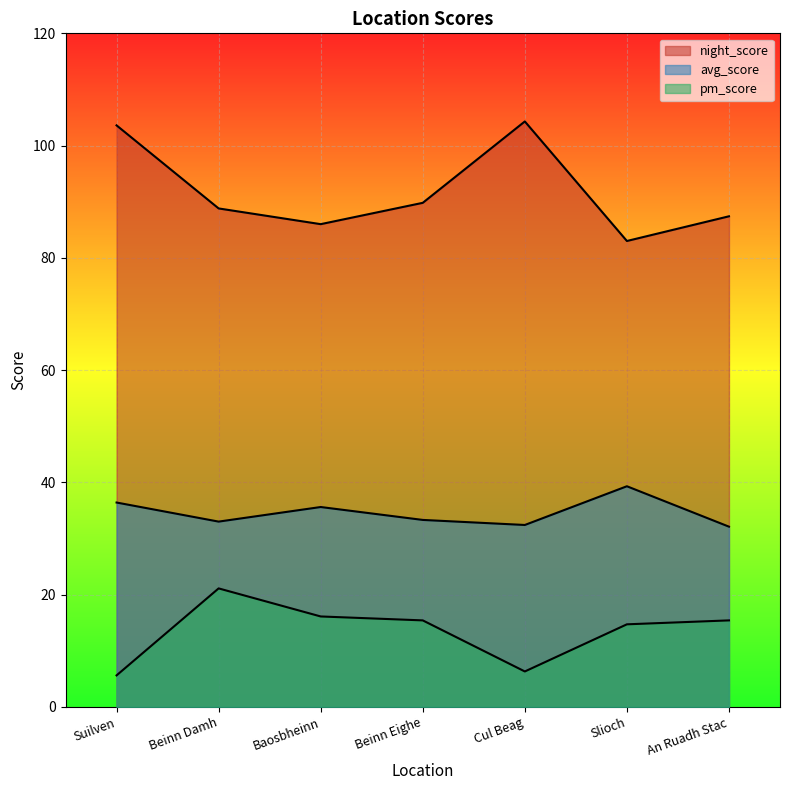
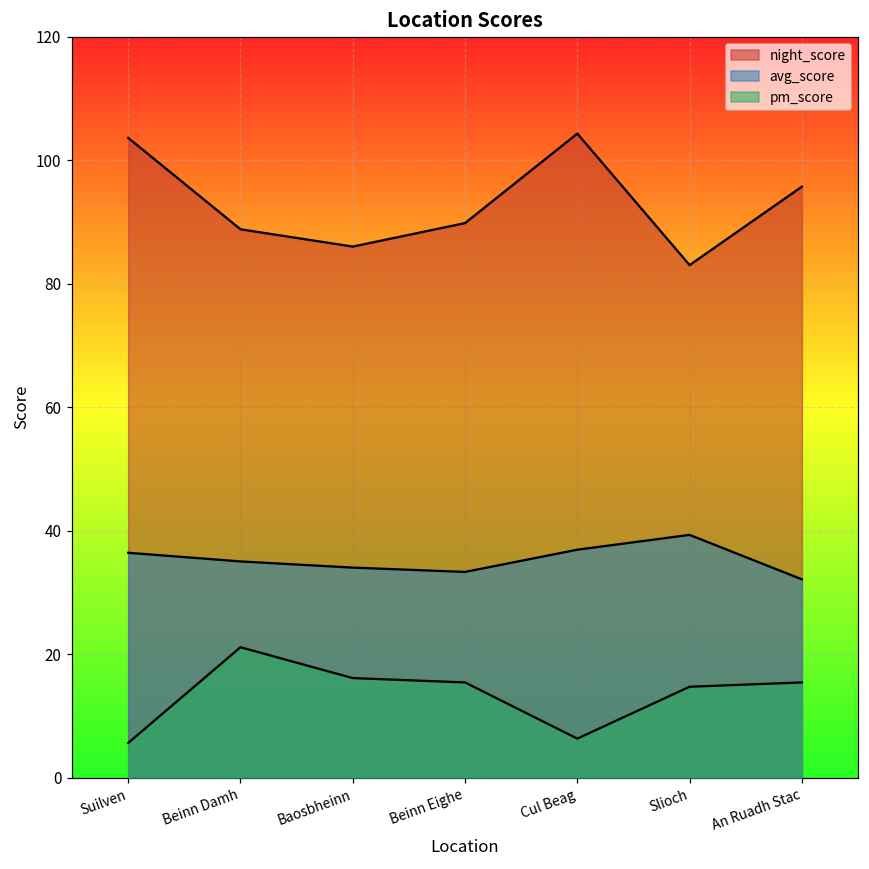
  {
    "night_score": {
      "Suilven": 104,
      "Beinn Damh": 89,
      "Baosbheinn": 86,
      "Beinn Eighe": 90,
      "Cul Beag": 104,
      "Slioch": 83,
-     "An Ruadh Stac": 87
+     "An Ruadh Stac": 96
    },
    "avg_score": {
      "Suilven": 36,
-     "Beinn Damh": 33,
-     "Baosbheinn": 36,
+     "Beinn Damh": 35,
+     "Baosbheinn": 34,
      "Beinn Eighe": 33,
-     "Cul Beag": 32,
+     "Cul Beag": 37,
      "Slioch": 39,
      "An Ruadh Stac": 32
    },
    "pm_score": {
      "Suilven": 6,
      "Beinn Damh": 21,
      "Baosbheinn": 16,
      "Beinn Eighe": 15,
      "Cul Beag": 6,
      "Slioch": 15,
      "An Ruadh Stac": 15
    }
  }
